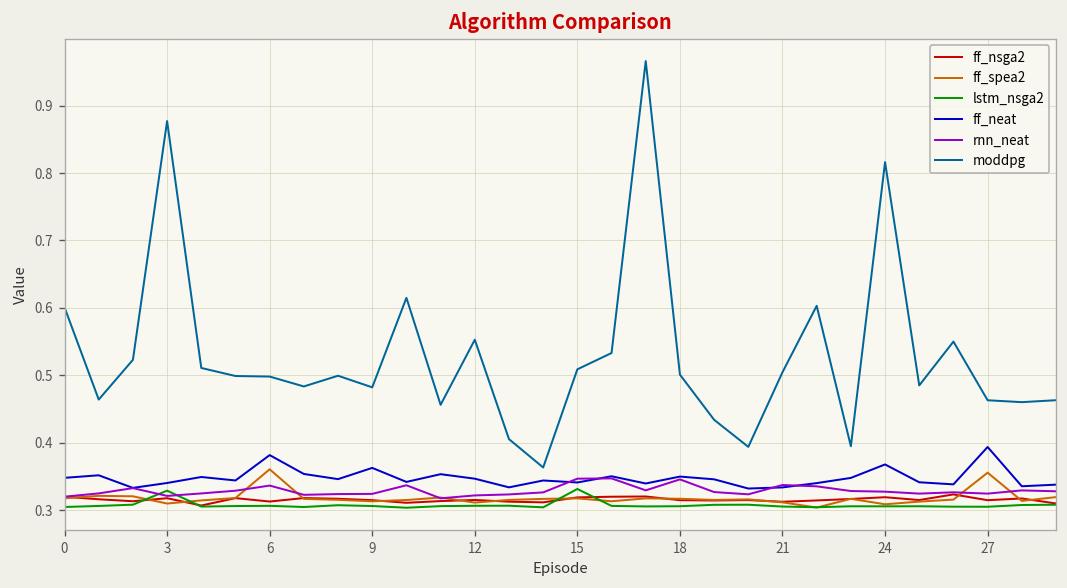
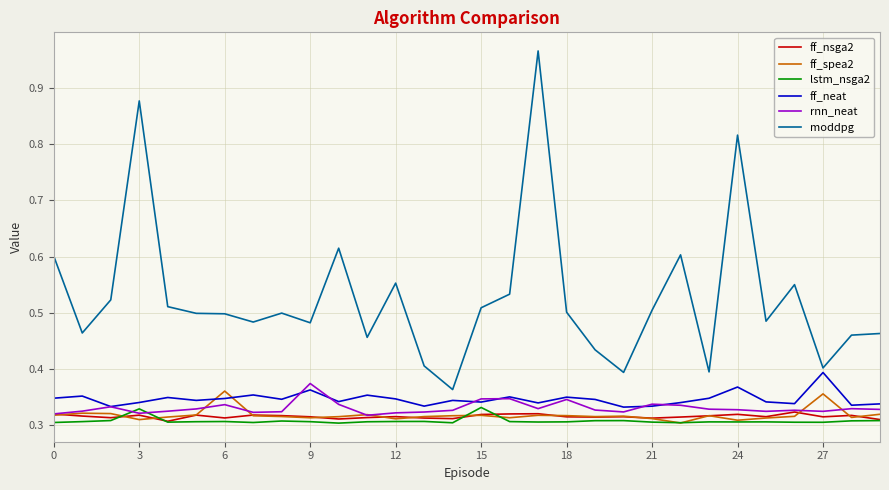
  {
    "ff_nsga2": {
      "6": 0.31,
      "24": 0.32,
      "27": 0.31
    },
    "ff_spea2": {
      "3": 0.31,
      "6": 0.36,
      "27": 0.36
    },
    "lstm_nsga2": {
      "0": 0.30,
      "3": 0.33,
      "6": 0.31,
      "9": 0.31,
      "12": 0.31,
      "15": 0.33,
      "18": 0.31,
      "21": 0.31,
      "27": 0.30
    },
    "ff_neat": {
      "0": 0.35,
      "3": 0.34,
-     "6": 0.38,
+     "6": 0.35,
      "9": 0.36,
      "12": 0.35,
      "15": 0.34,
      "24": 0.37,
      "27": 0.39
    },
    "rnn_neat": {
      "6": 0.34,
-     "9": 0.32,
+     "9": 0.37,
      "12": 0.32,
      "15": 0.35,
      "24": 0.33,
      "27": 0.32
    },
    "moddpg": {
      "0": 0.60,
      "3": 0.88,
      "6": 0.50,
      "9": 0.48,
      "12": 0.55,
      "15": 0.51,
      "18": 0.50,
      "21": 0.50,
      "24": 0.82,
-     "27": 0.46
+     "27": 0.40
    }
  }
